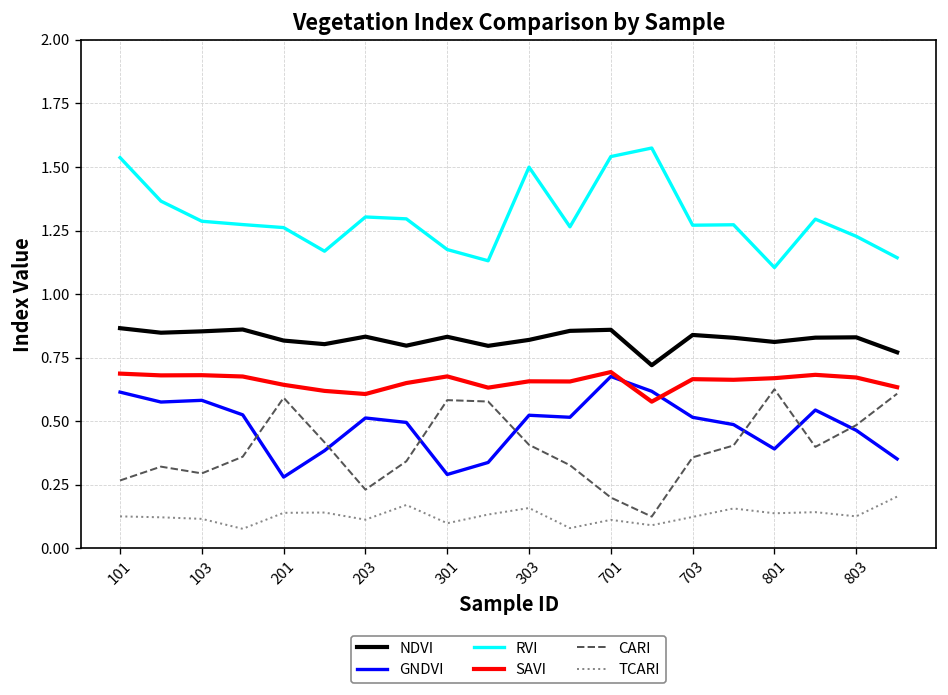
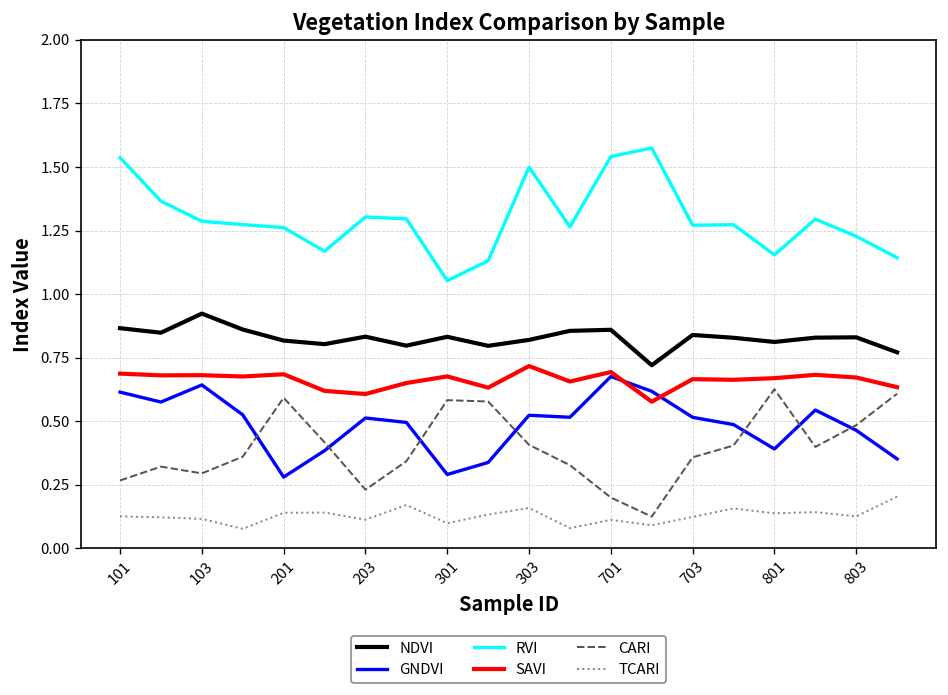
  {
    "NDVI": {
      "101": 0.87,
-     "103": 0.85,
+     "103": 0.92,
      "201": 0.82,
      "203": 0.83,
      "301": 0.83,
      "303": 0.82,
      "701": 0.86,
      "703": 0.84,
      "801": 0.81,
      "803": 0.83
    },
    "GNDVI": {
      "101": 0.61,
-     "103": 0.58,
+     "103": 0.64,
      "201": 0.28,
      "203": 0.51,
      "301": 0.29,
      "303": 0.52,
      "701": 0.68,
      "703": 0.51,
      "801": 0.39,
      "803": 0.46
    },
    "RVI": {
      "101": 1.54,
      "103": 1.29,
      "201": 1.26,
      "203": 1.30,
-     "301": 1.18,
+     "301": 1.05,
      "303": 1.50,
      "701": 1.54,
      "703": 1.27,
-     "801": 1.10,
+     "801": 1.15,
      "803": 1.23
    },
    "SAVI": {
      "101": 0.69,
      "103": 0.68,
-     "201": 0.64,
+     "201": 0.68,
      "203": 0.61,
      "301": 0.68,
-     "303": 0.66,
+     "303": 0.72,
      "701": 0.69,
      "703": 0.67,
      "801": 0.67,
      "803": 0.67
    },
    "CARI": {
      "101": 0.27,
      "103": 0.29,
      "201": 0.59,
      "203": 0.23,
      "301": 0.58,
      "303": 0.41,
      "701": 0.20,
      "703": 0.36,
      "801": 0.63,
      "803": 0.48
    },
    "TCARI": {
      "101": 0.13,
      "103": 0.12,
      "201": 0.14,
      "203": 0.11,
      "301": 0.10,
      "303": 0.16,
      "701": 0.11,
      "703": 0.12,
      "801": 0.14,
      "803": 0.13
    }
  }
